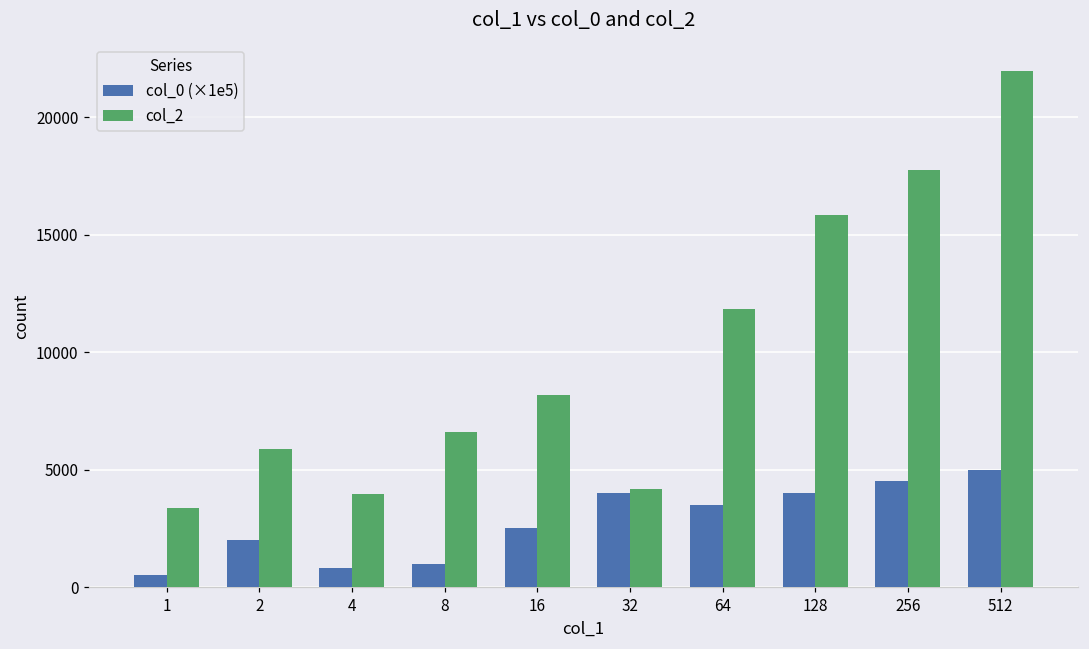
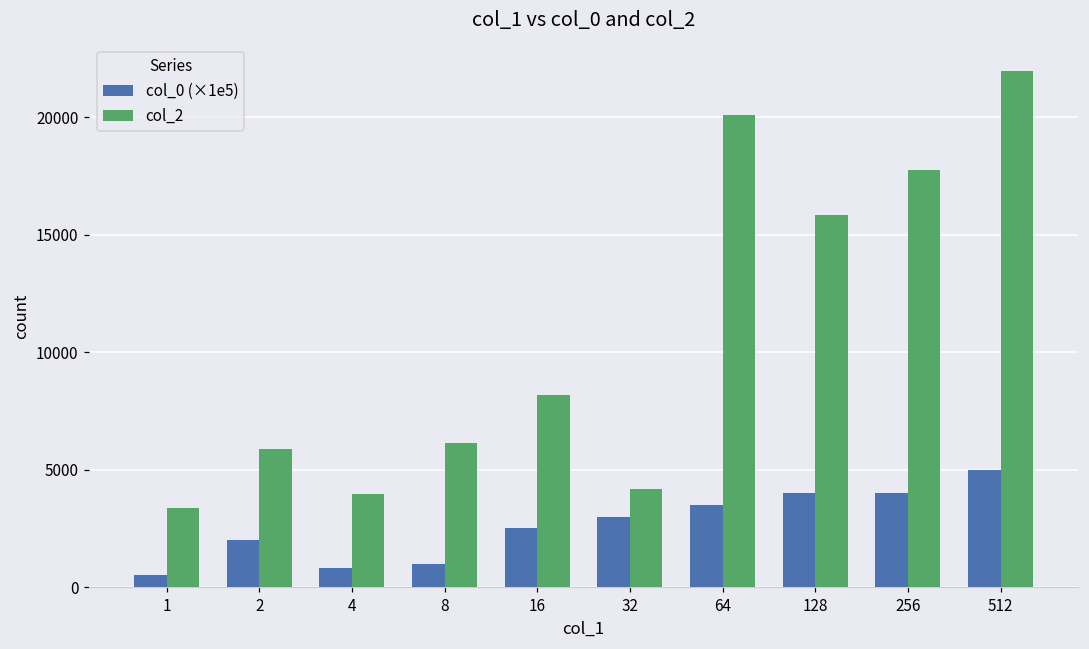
  {
    "col_0 (×1e5)": {
      "1": 500,
      "2": 2000,
      "4": 800,
      "8": 1000,
      "16": 2500,
-     "32": 4000,
+     "32": 3000,
      "64": 3500,
      "128": 4000,
-     "256": 4500,
+     "256": 4000,
      "512": 5000
    },
    "col_2": {
      "1": 3400,
      "2": 5900,
      "4": 3900,
-     "8": 6600,
+     "8": 6200,
      "16": 8200,
      "32": 4200,
-     "64": 11800,
+     "64": 20100,
      "128": 15800,
      "256": 17800,
      "512": 22000
    }
  }
